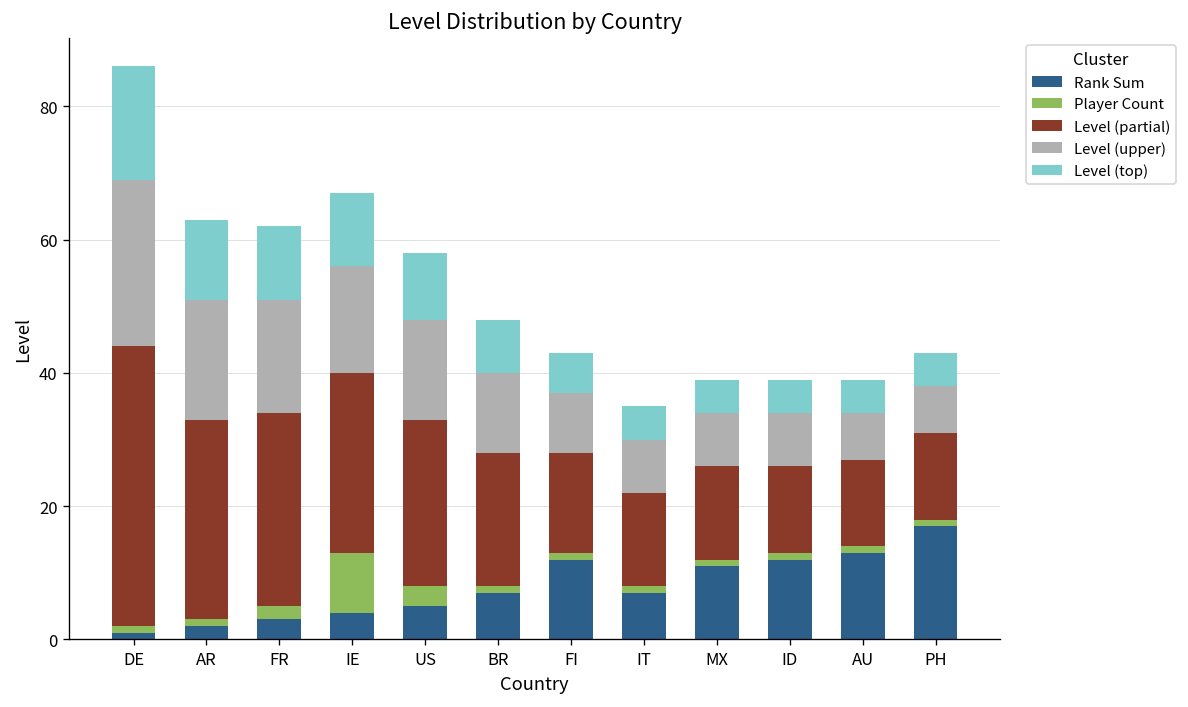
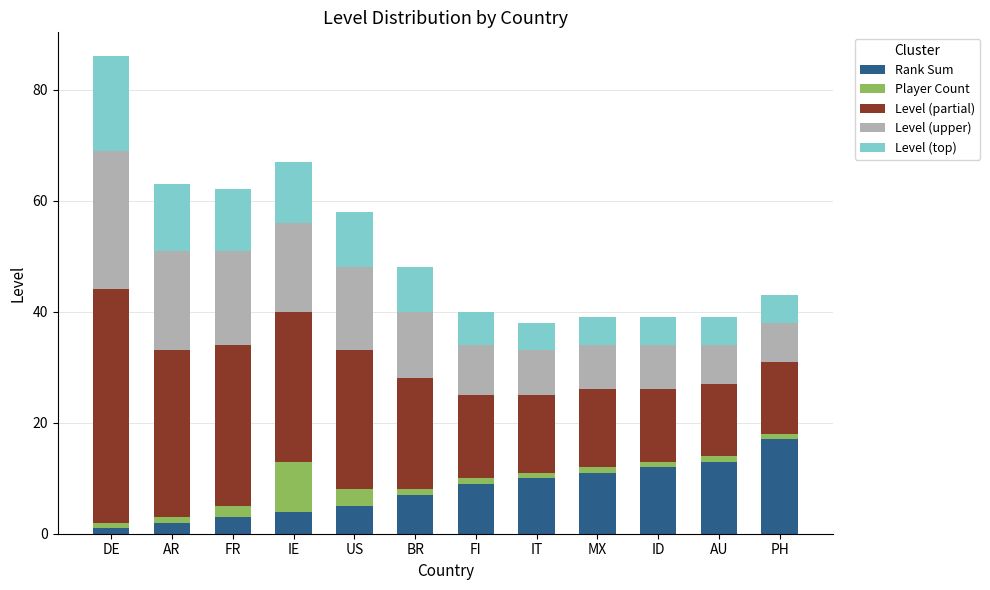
  {
    "Rank Sum": {
      "DE": 1,
      "AR": 2,
      "FR": 3,
      "IE": 4,
      "US": 5,
      "BR": 7,
-     "FI": 12,
-     "IT": 7,
+     "FI": 9,
+     "IT": 10,
      "MX": 11,
      "ID": 12,
      "AU": 13,
      "PH": 17
    },
    "Player Count": {
      "DE": 1,
      "AR": 1,
      "FR": 2,
      "IE": 9,
      "US": 3,
      "BR": 1,
      "FI": 1,
      "IT": 1,
      "MX": 1,
      "ID": 1,
      "AU": 1,
      "PH": 1
    },
    "Level (partial)": {
      "DE": 42,
      "AR": 30,
      "FR": 29,
      "IE": 27,
      "US": 25,
      "BR": 20,
      "FI": 15,
      "IT": 14,
      "MX": 14,
      "ID": 13,
      "AU": 13,
      "PH": 13
    },
    "Level (upper)": {
      "DE": 25,
      "AR": 18,
      "FR": 17,
      "IE": 16,
      "US": 15,
      "BR": 12,
      "FI": 9,
      "IT": 8,
      "MX": 8,
      "ID": 8,
      "AU": 7,
      "PH": 7
    },
    "Level (top)": {
      "DE": 17,
      "AR": 12,
      "FR": 11,
      "IE": 11,
      "US": 10,
      "BR": 8,
      "FI": 6,
      "IT": 5,
      "MX": 5,
      "ID": 5,
      "AU": 5,
      "PH": 5
    }
  }
